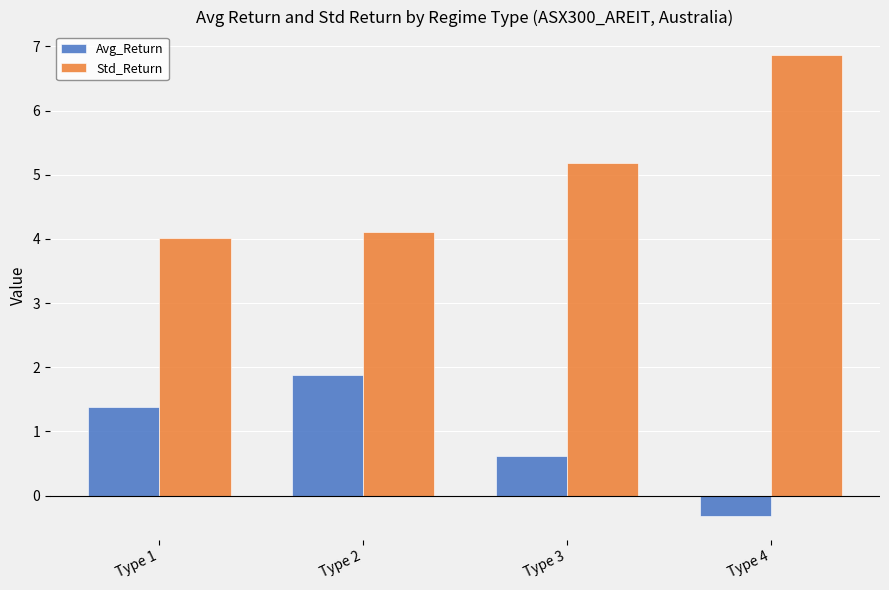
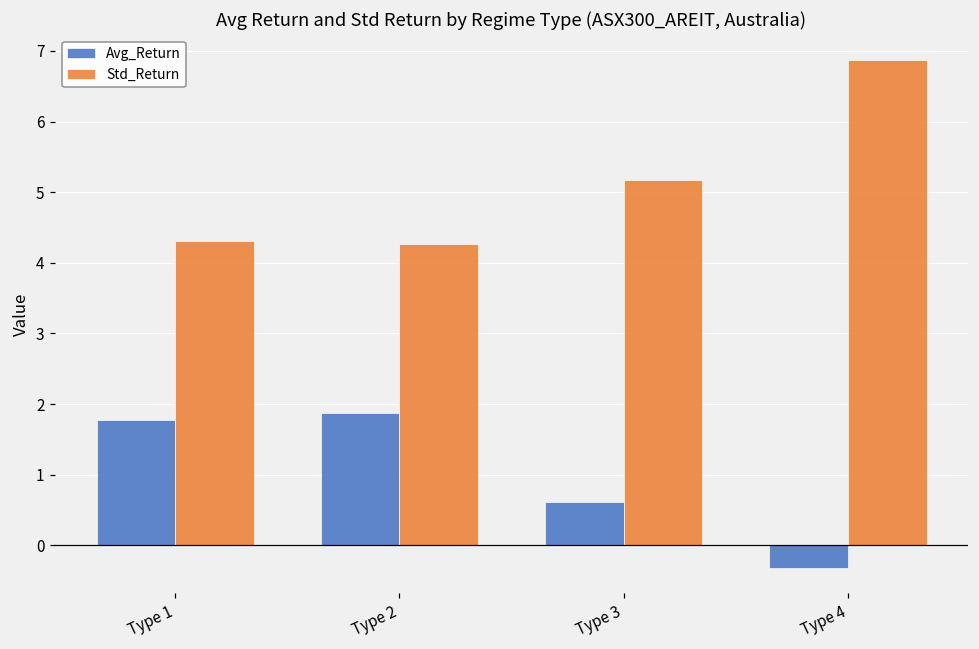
  {
    "Avg_Return": {
-     "Type 1": 1.4,
+     "Type 1": 1.8,
      "Type 2": 1.9,
      "Type 3": 0.6,
      "Type 4": -0.3
    },
    "Std_Return": {
-     "Type 1": 4.0,
-     "Type 2": 4.1,
+     "Type 1": 4.3,
+     "Type 2": 4.3,
      "Type 3": 5.2,
      "Type 4": 6.9
    }
  }
